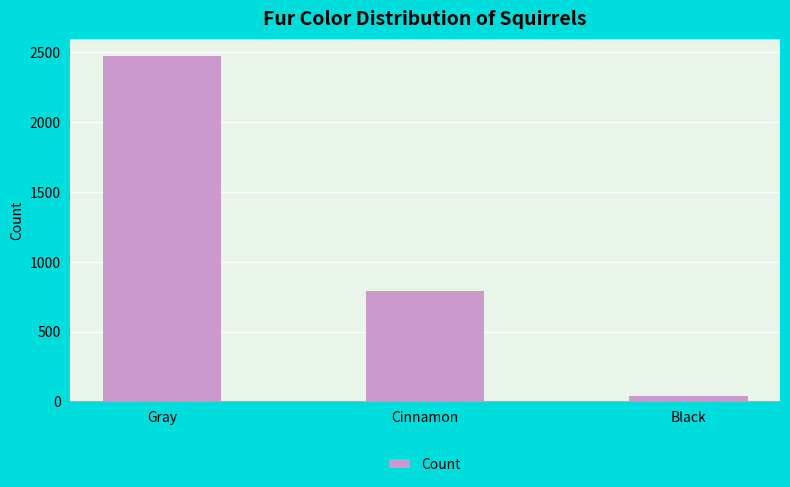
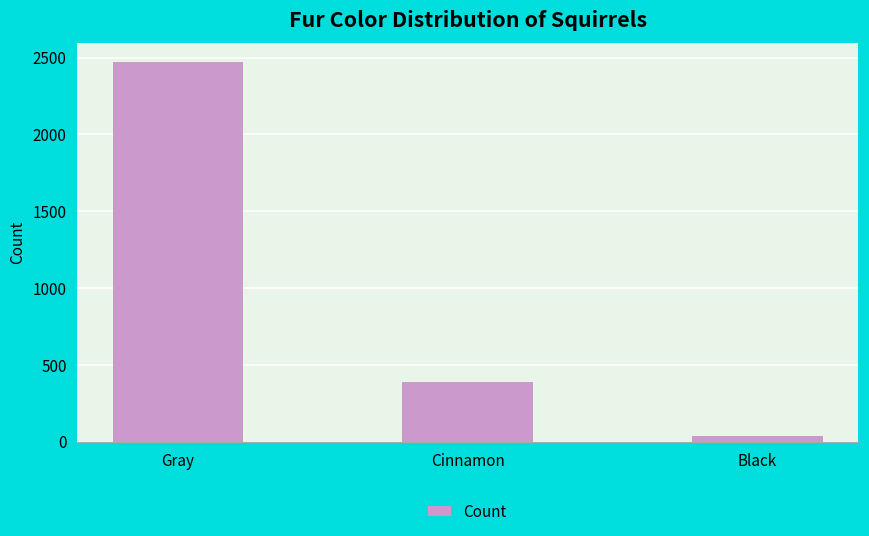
  {
    "Gray": 2470,
-   "Cinnamon": 790,
+   "Cinnamon": 390,
    "Black": 40
  }
